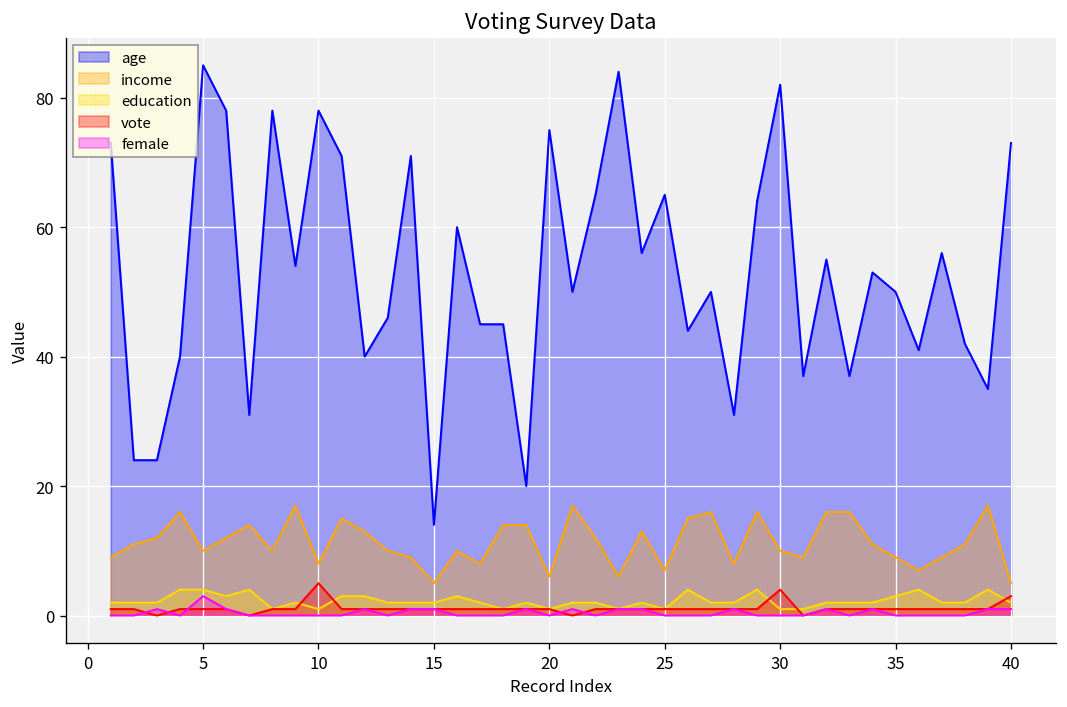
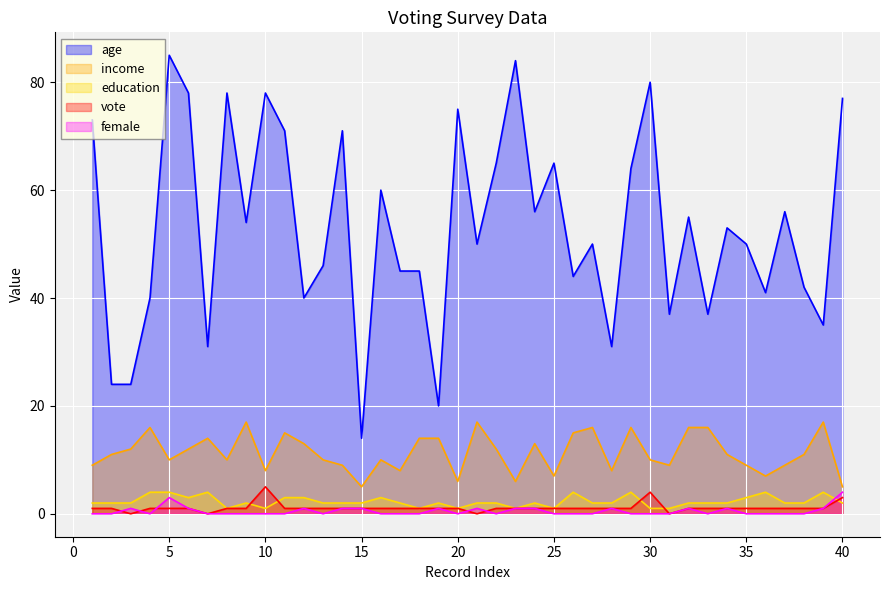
  {
    "age": {
      "5": 85,
      "10": 78,
      "15": 14,
      "20": 75,
      "25": 65,
-     "30": 82,
+     "30": 80,
      "35": 50,
-     "40": 73
+     "40": 77
    },
    "vote": {
      "5": 1,
      "10": 5,
      "30": 4,
      "35": 1,
      "40": 3
    },
    "female": {
      "5": 3,
      "10": 0,
      "20": 0,
      "25": 0,
      "30": 0,
      "35": 0,
-     "40": 1
+     "40": 4
    }
  }
